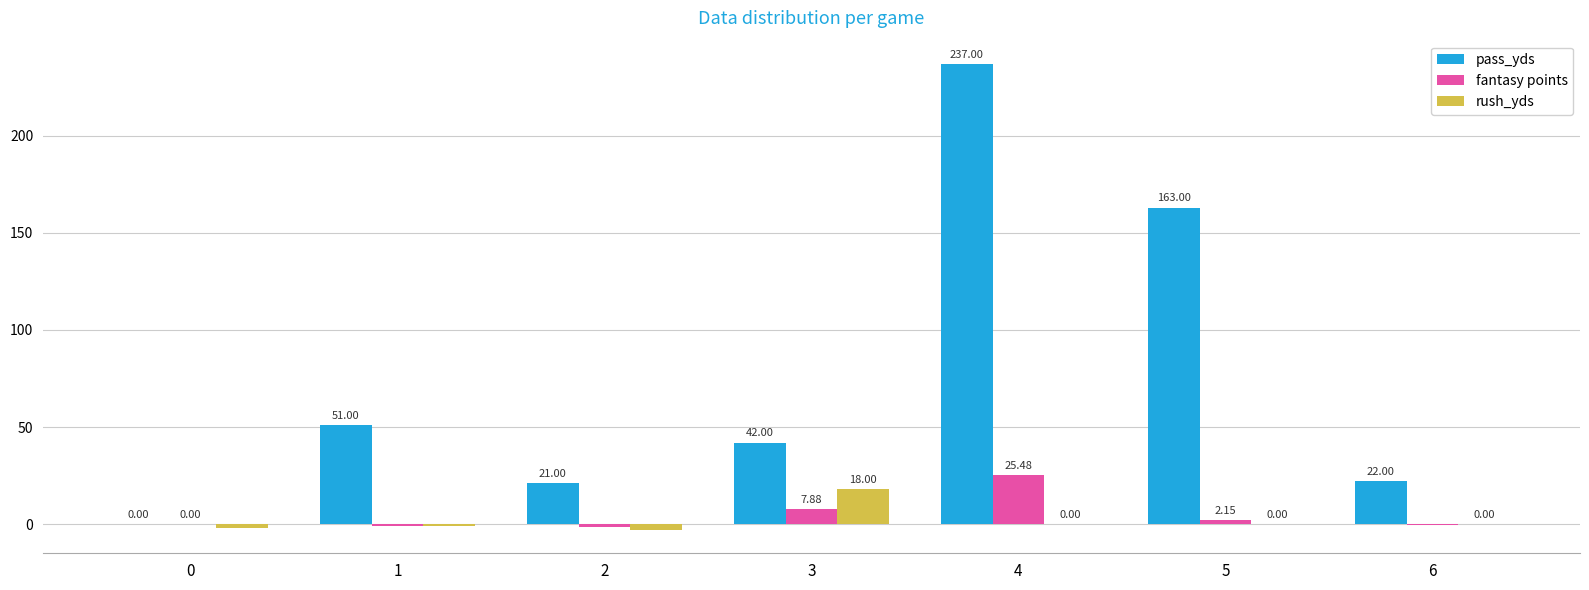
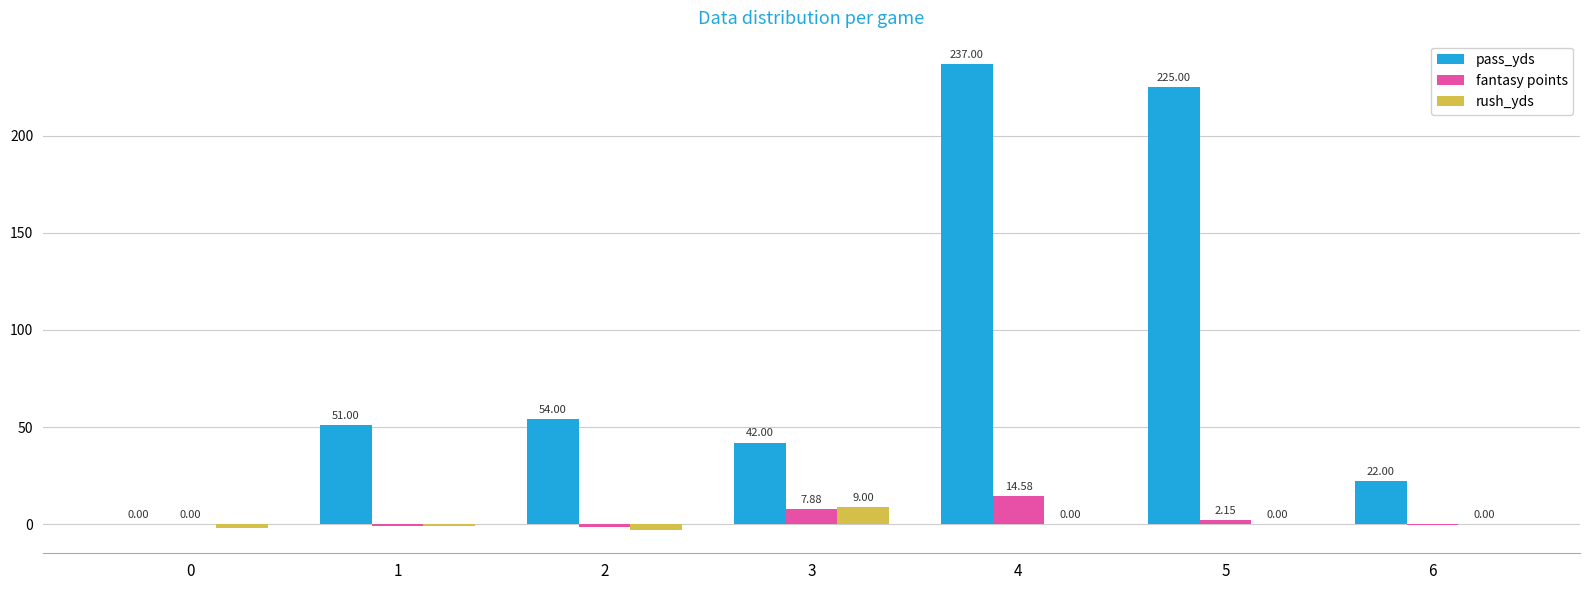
  {
    "pass_yds": {
      "0": 0.00,
      "1": 51.00,
-     "2": 21.00,
+     "2": 54.00,
      "3": 42.00,
      "4": 237.00,
-     "5": 163.00,
+     "5": 225.00,
      "6": 22.00
    },
    "fantasy points": {
      "0": 0.00,
      "3": 7.88,
-     "4": 25.48,
+     "4": 14.58,
      "5": 2.15
    },
    "rush_yds": {
-     "3": 18.00,
+     "3": 9.00,
      "4": 0.00,
      "5": 0.00,
      "6": 0.00
    }
  }
